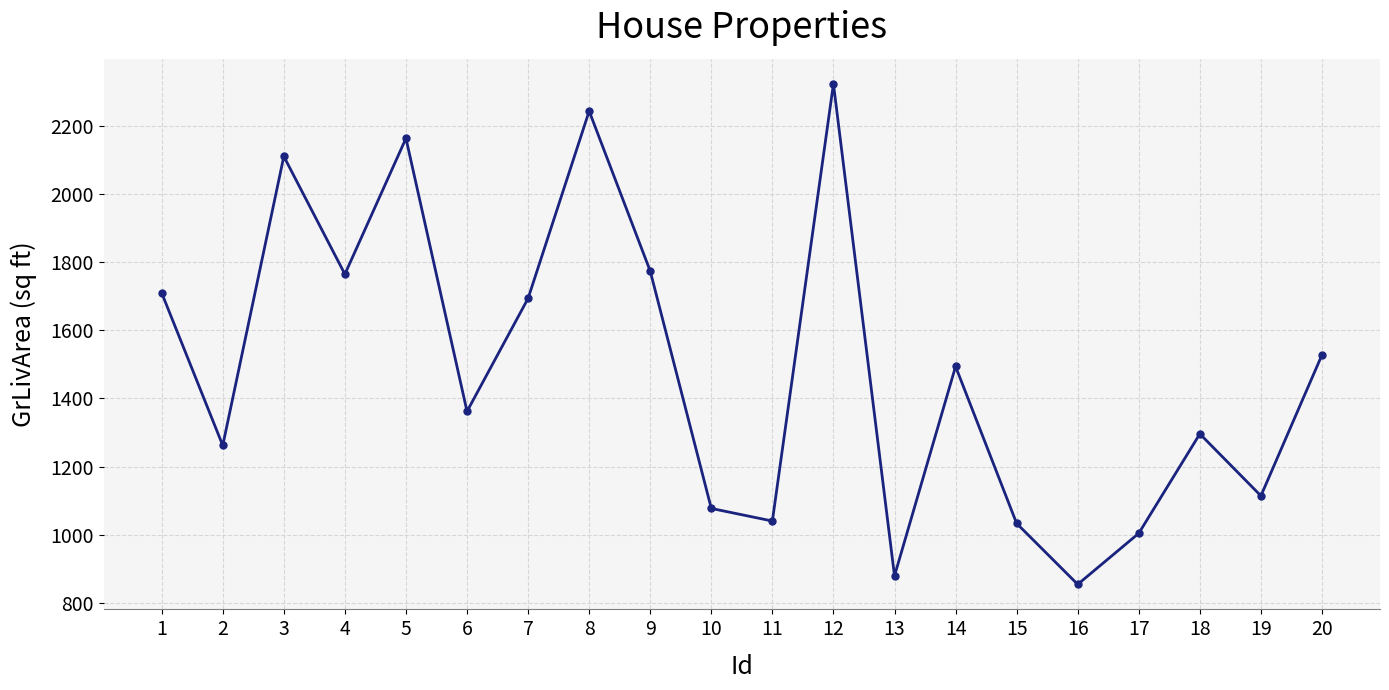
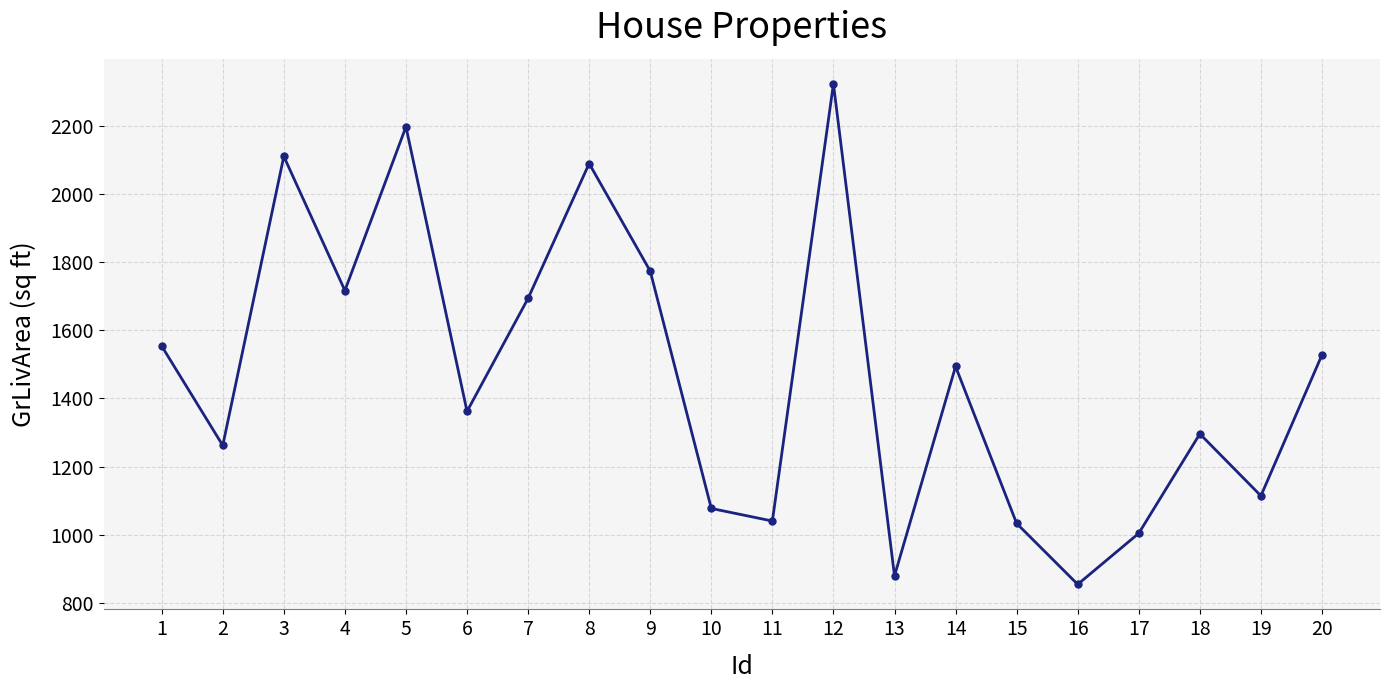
  {
-   "1": 1710,
+   "1": 1550,
    "2": 1260,
    "3": 2110,
-   "4": 1770,
-   "5": 2160,
+   "4": 1720,
+   "5": 2200,
    "6": 1360,
    "7": 1690,
-   "8": 2240,
+   "8": 2090,
    "9": 1770,
    "10": 1080,
    "11": 1040,
    "12": 2320,
    "13": 880,
    "14": 1490,
    "15": 1030,
    "16": 850,
    "17": 1000,
    "18": 1300,
    "19": 1110,
    "20": 1530
  }
